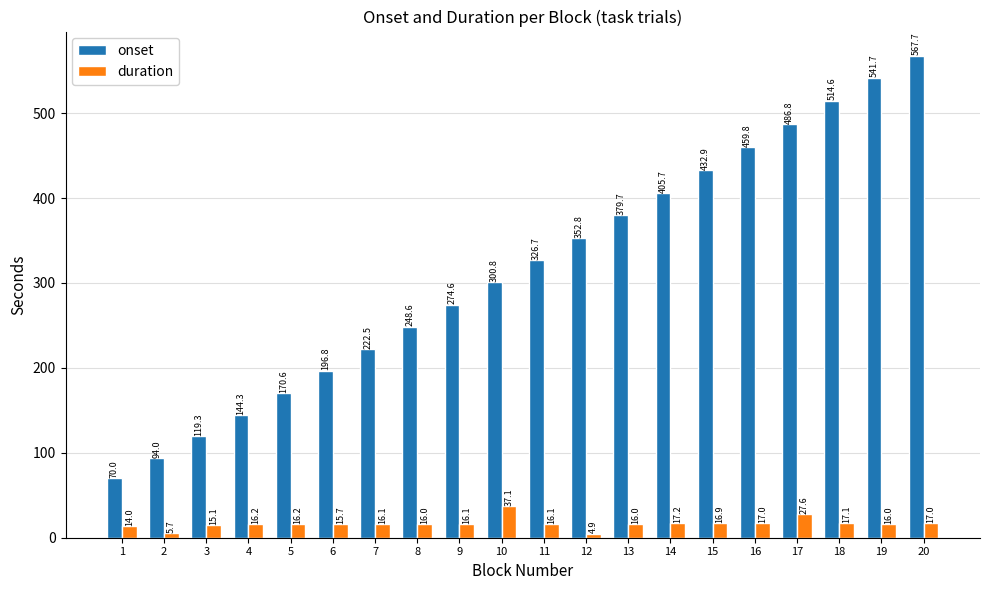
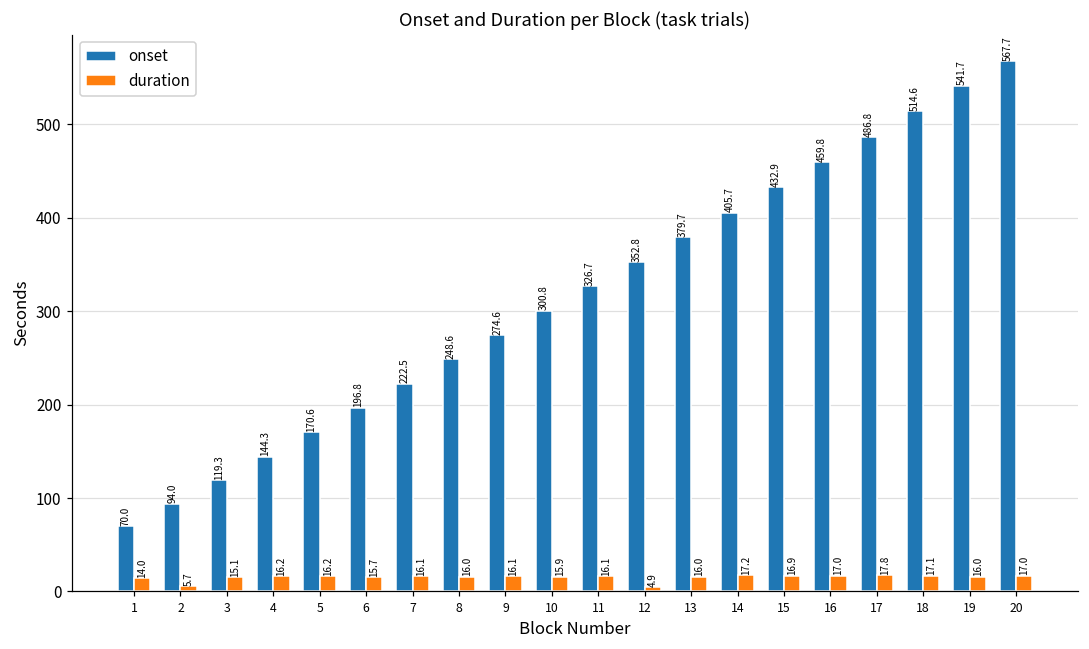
  {
    "onset": {
      "1": 70.0,
      "2": 94.0,
      "3": 119.3,
      "4": 144.3,
      "5": 170.6,
      "6": 196.8,
      "7": 222.5,
      "8": 248.6,
      "9": 274.6,
      "10": 300.8,
      "11": 326.7,
      "12": 352.8,
      "13": 379.7,
      "14": 405.7,
      "15": 432.9,
      "16": 459.8,
      "17": 486.8,
      "18": 514.6,
      "19": 541.7,
      "20": 567.7
    },
    "duration": {
      "1": 14.0,
      "2": 5.7,
      "3": 15.1,
      "4": 16.2,
      "5": 16.2,
      "6": 15.7,
      "7": 16.1,
      "8": 16.0,
      "9": 16.1,
-     "10": 37.1,
+     "10": 15.9,
      "11": 16.1,
      "12": 4.9,
      "13": 16.0,
      "14": 17.2,
      "15": 16.9,
      "16": 17.0,
-     "17": 27.6,
+     "17": 17.8,
      "18": 17.1,
      "19": 16.0,
      "20": 17.0
    }
  }
